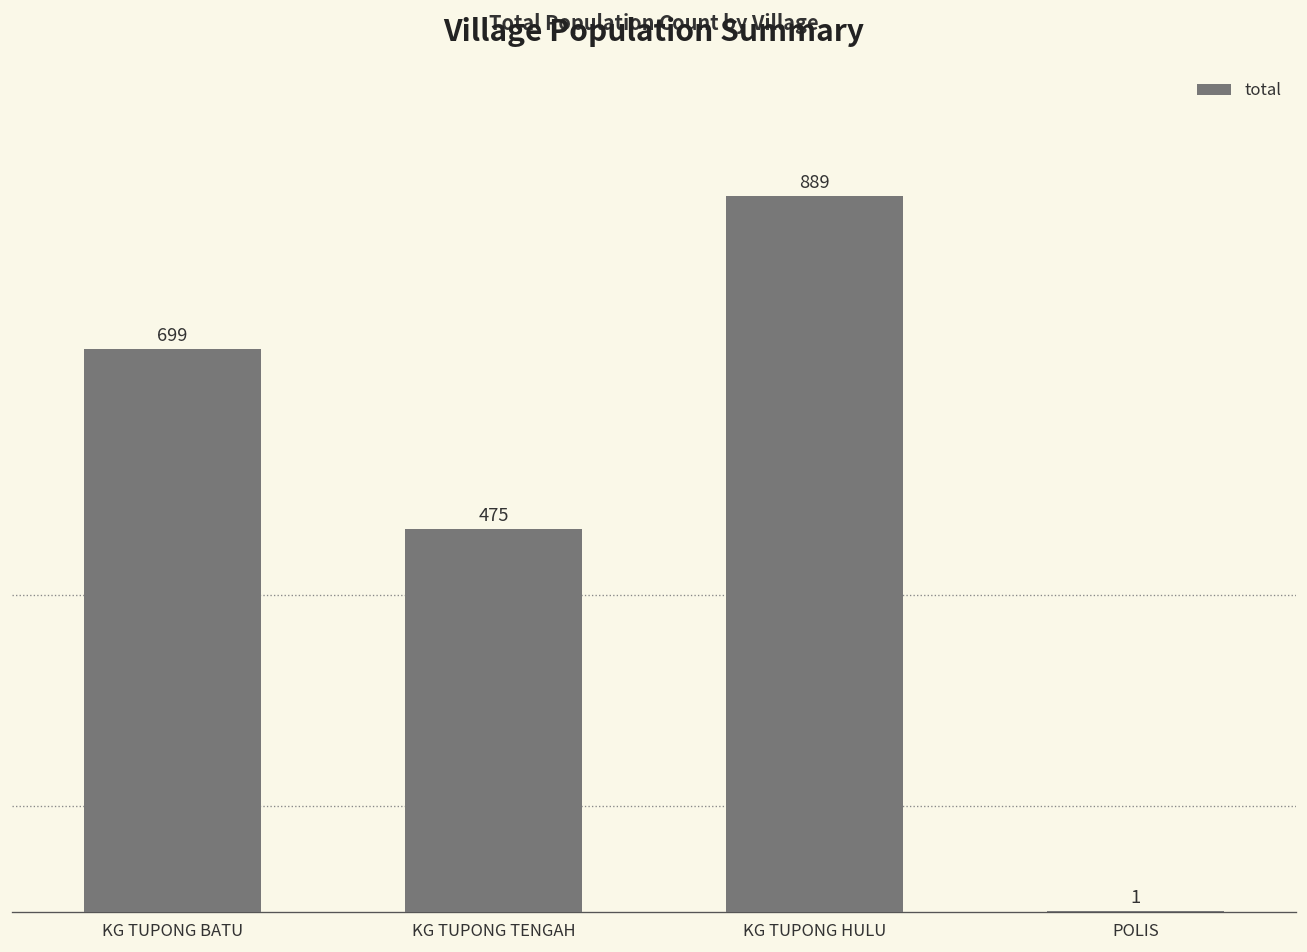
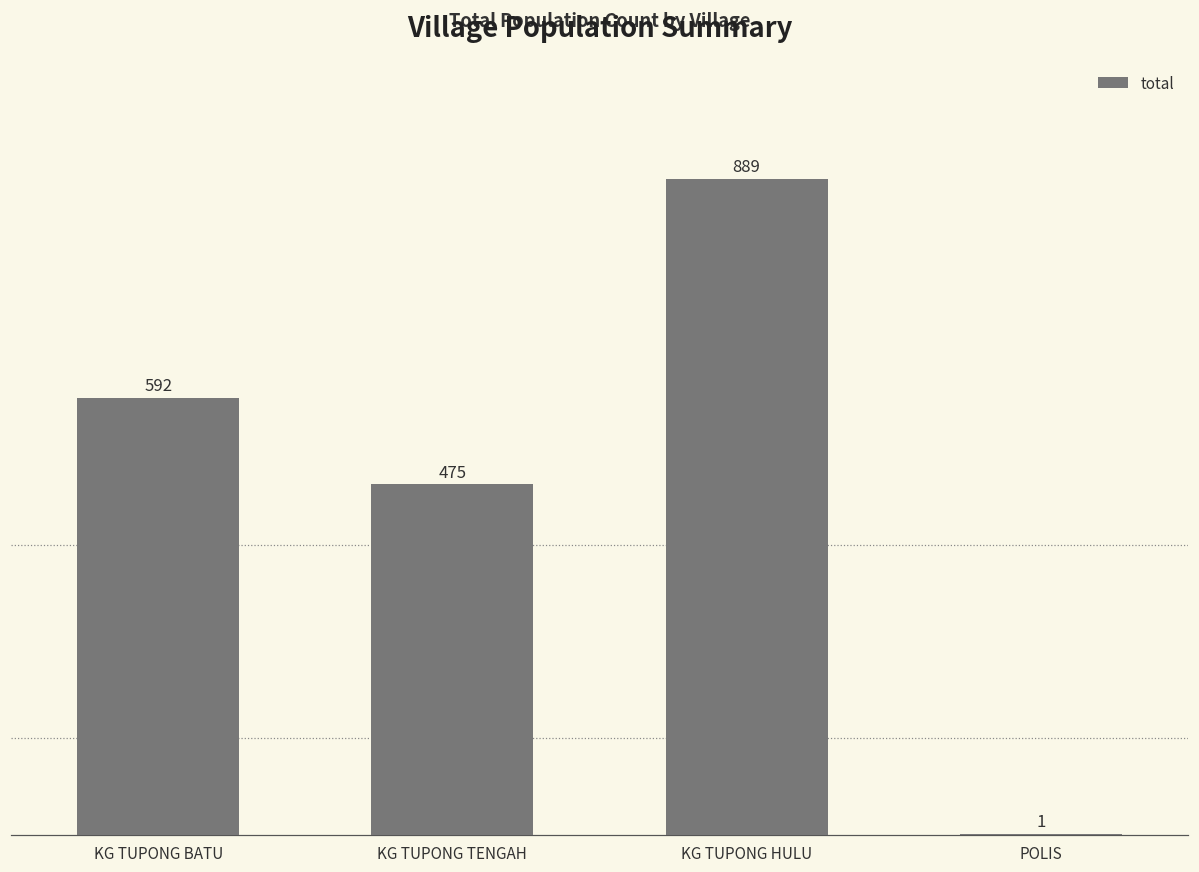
  {
-   "KG TUPONG BATU": 699,
+   "KG TUPONG BATU": 592,
    "KG TUPONG TENGAH": 475,
    "KG TUPONG HULU": 889,
    "POLIS": 1
  }
